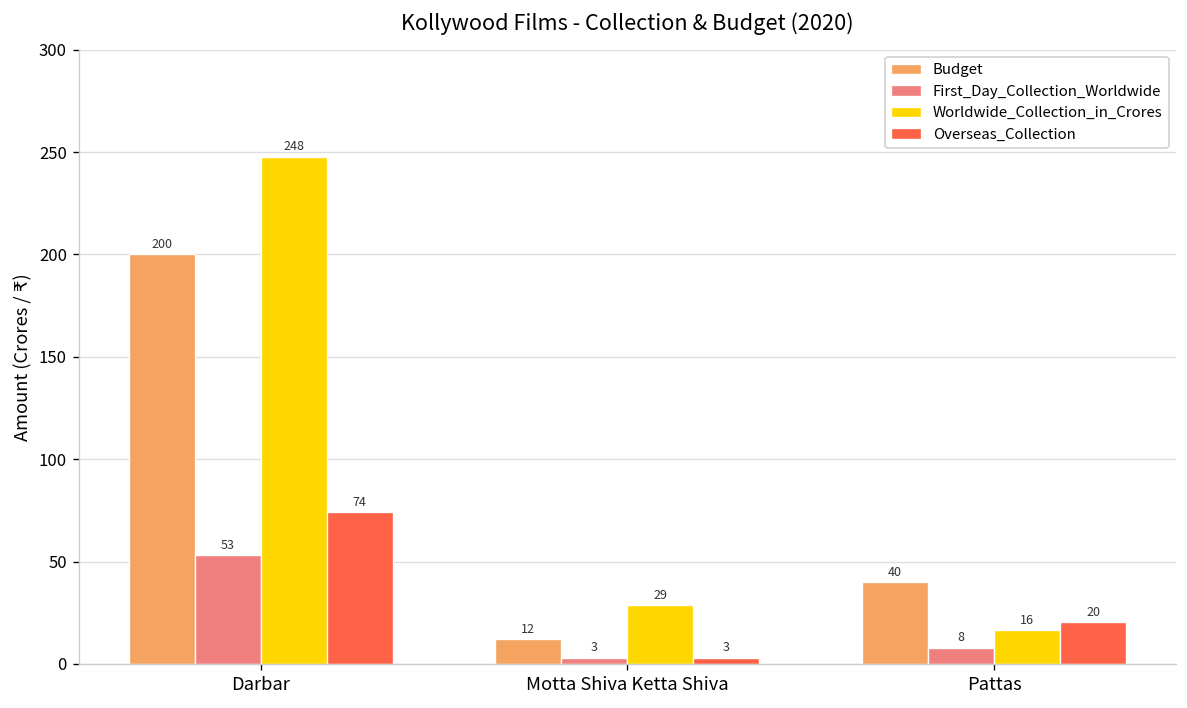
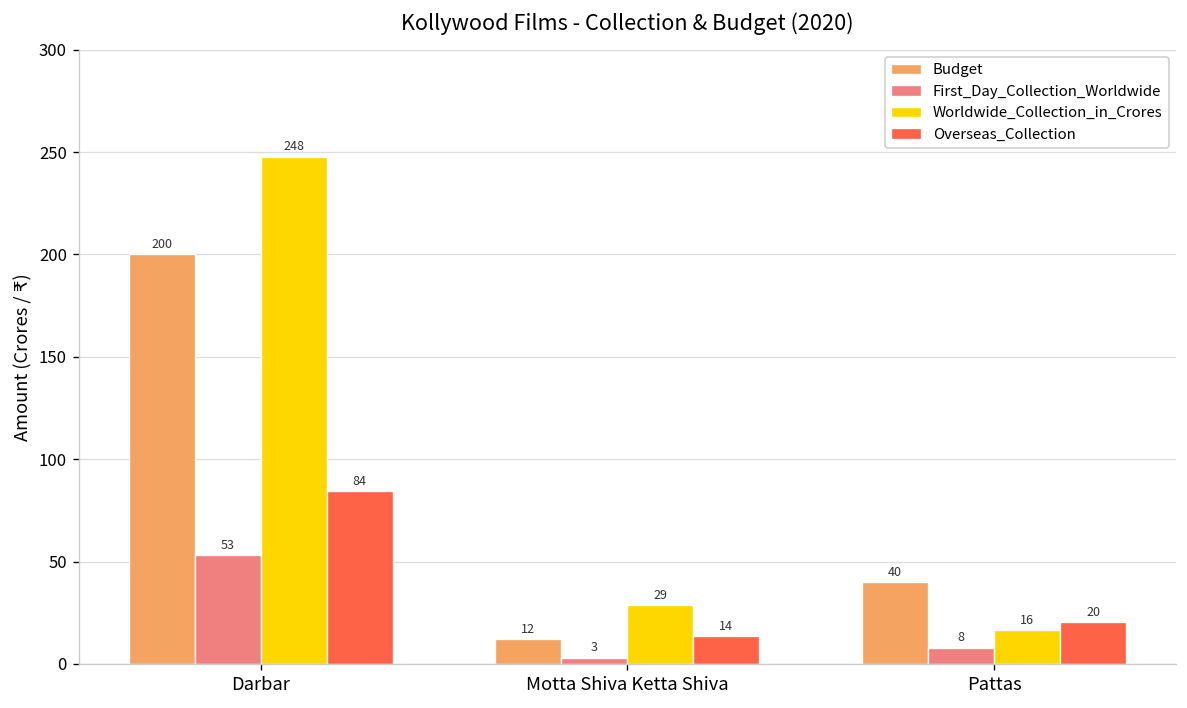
  {
    "Worldwide_Collection_in_Crores": {
      "Darbar": 248,
      "Motta Shiva Ketta Shiva": 29,
      "Pattas": 16
    },
    "Overseas_Collection": {
-     "Darbar": 74,
-     "Motta Shiva Ketta Shiva": 3,
+     "Darbar": 84,
+     "Motta Shiva Ketta Shiva": 14,
      "Pattas": 20
    }
  }
